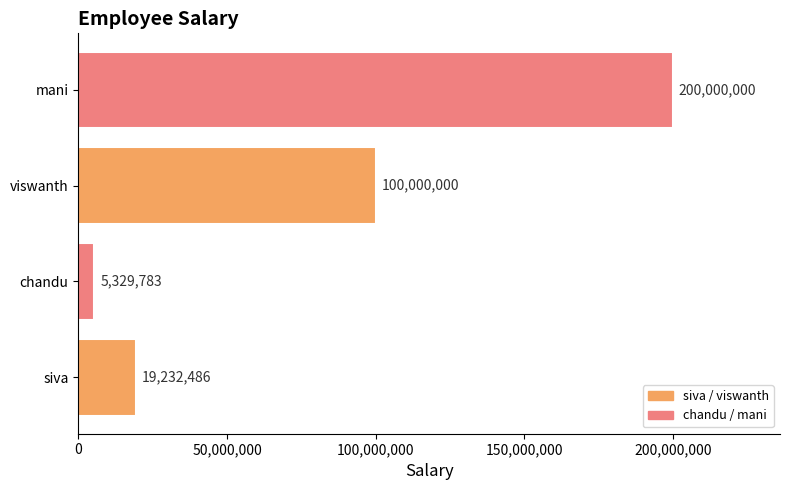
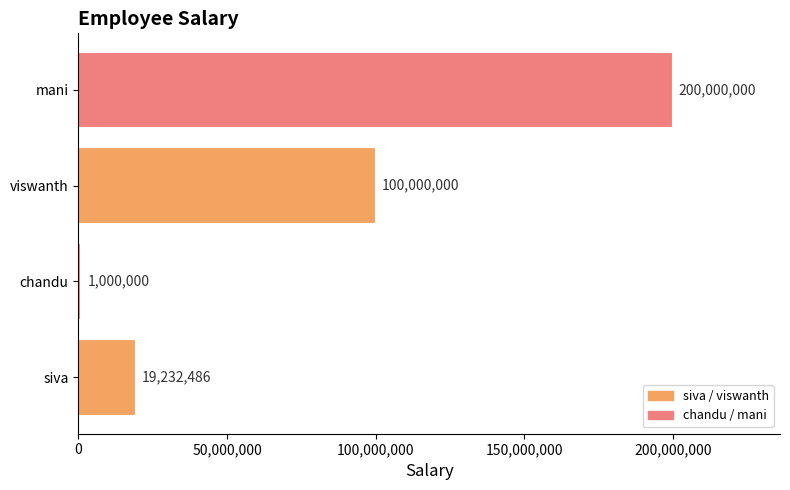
  {
    "mani": "200,000,000",
    "viswanth": "100,000,000",
-   "chandu": "5,329,783",
+   "chandu": "1,000,000",
    "siva": "19,232,486"
  }
